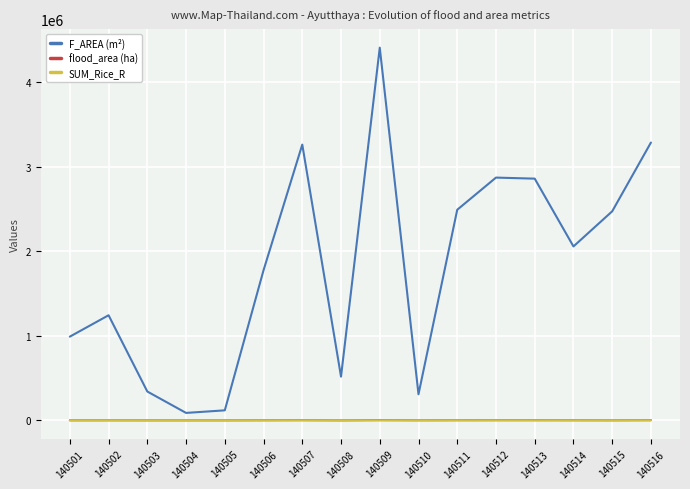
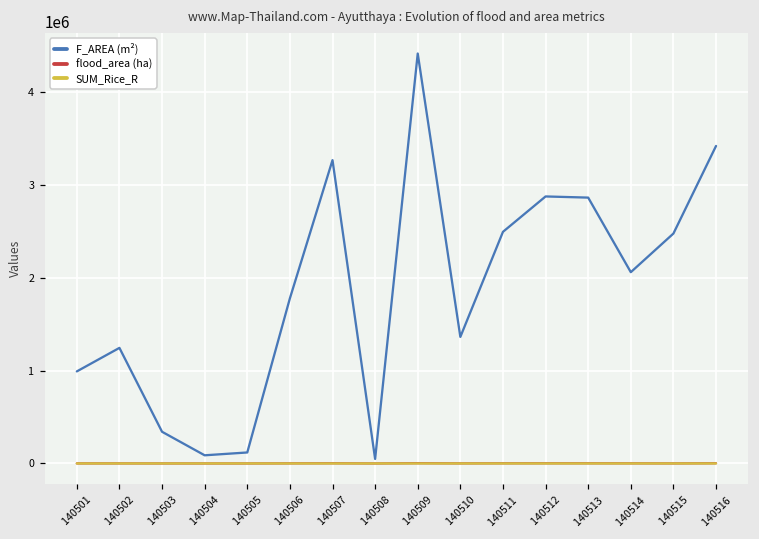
  {
    "F_AREA (m²)": {
      "140501": 1000000,
      "140502": 1200000,
      "140503": 300000,
      "140504": 100000,
      "140505": 100000,
      "140506": 1800000,
      "140507": 3300000,
-     "140508": 500000,
+     "140508": 0,
      "140509": 4400000,
-     "140510": 300000,
+     "140510": 1400000,
      "140511": 2500000,
      "140512": 2900000,
      "140513": 2900000,
      "140514": 2100000,
      "140515": 2500000,
-     "140516": 3300000
+     "140516": 3400000
    },
    "SUM_Rice_R": {
      "140501": 0,
      "140502": 0,
      "140503": 0,
      "140504": 0,
      "140505": 0,
      "140506": 0,
      "140507": 0,
      "140508": 0,
      "140509": 0,
      "140510": 0,
      "140511": 0,
      "140512": 0,
      "140513": 0,
      "140514": 0,
      "140515": 0,
      "140516": 0
    }
  }
